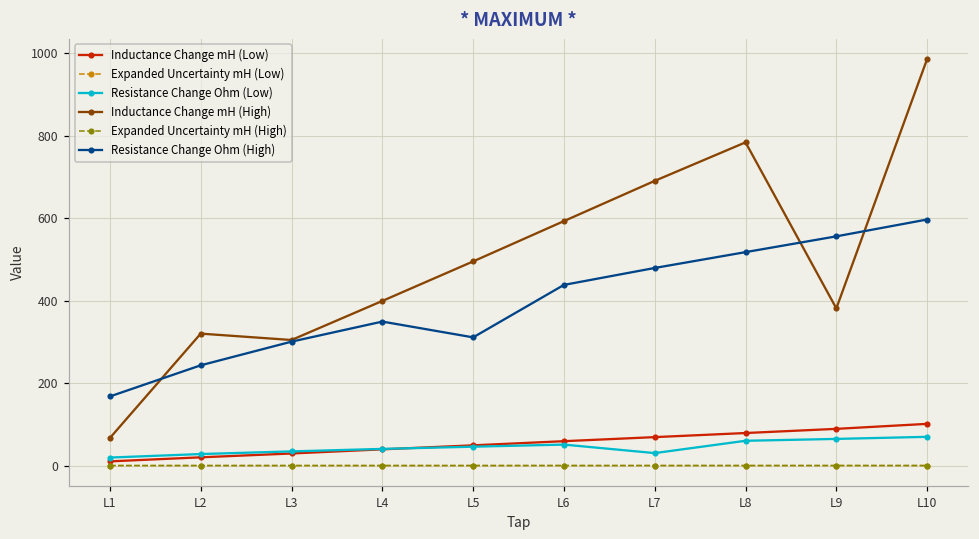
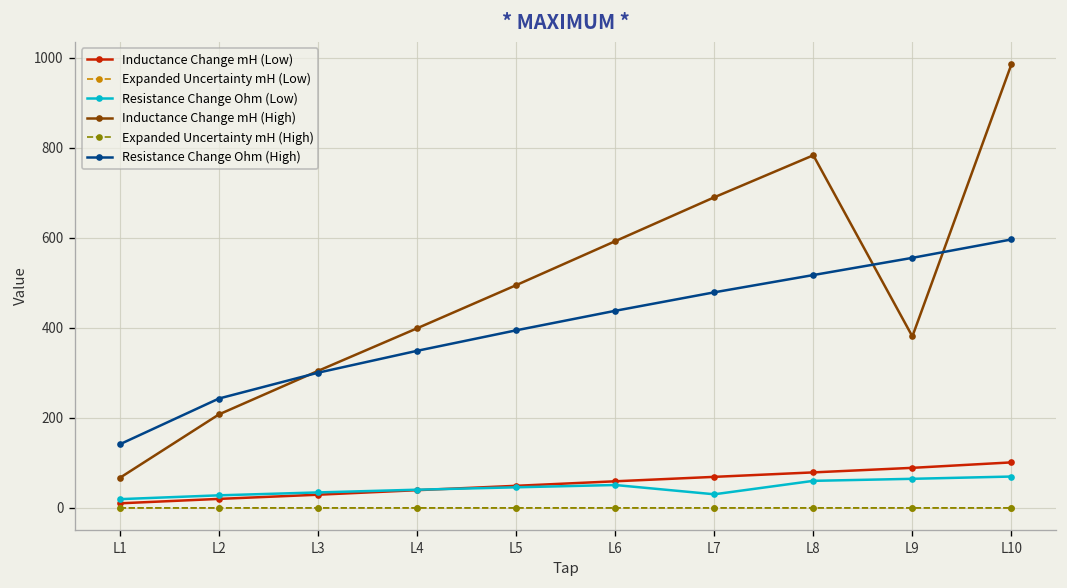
  {
    "Inductance Change mH (Low)": {
      "L1": 10,
      "L2": 20,
      "L6": 60,
      "L7": 70,
      "L8": 80,
      "L9": 90,
      "L10": 100
    },
    "Expanded Uncertainty mH (High)": {
      "L1": 0,
      "L2": 0,
      "L3": 0,
      "L4": 0,
      "L5": 0,
      "L6": 0,
      "L7": 0,
      "L8": 0,
      "L9": 0,
      "L10": 0
    },
    "Resistance Change Ohm (Low)": {
      "L1": 20,
      "L2": 30,
      "L6": 50,
      "L7": 30,
      "L8": 60,
      "L9": 60,
      "L10": 70
    },
    "Inductance Change mH (High)": {
      "L1": 70,
-     "L2": 320,
+     "L2": 210,
      "L4": 400,
      "L5": 490,
      "L6": 590,
      "L7": 690,
      "L8": 780,
      "L9": 380,
      "L10": 990
    },
    "Resistance Change Ohm (High)": {
-     "L1": 170,
+     "L1": 140,
      "L2": 240,
      "L4": 350,
-     "L5": 310,
+     "L5": 390,
      "L6": 440,
      "L7": 480,
      "L8": 520,
      "L9": 560,
      "L10": 600
    }
  }
